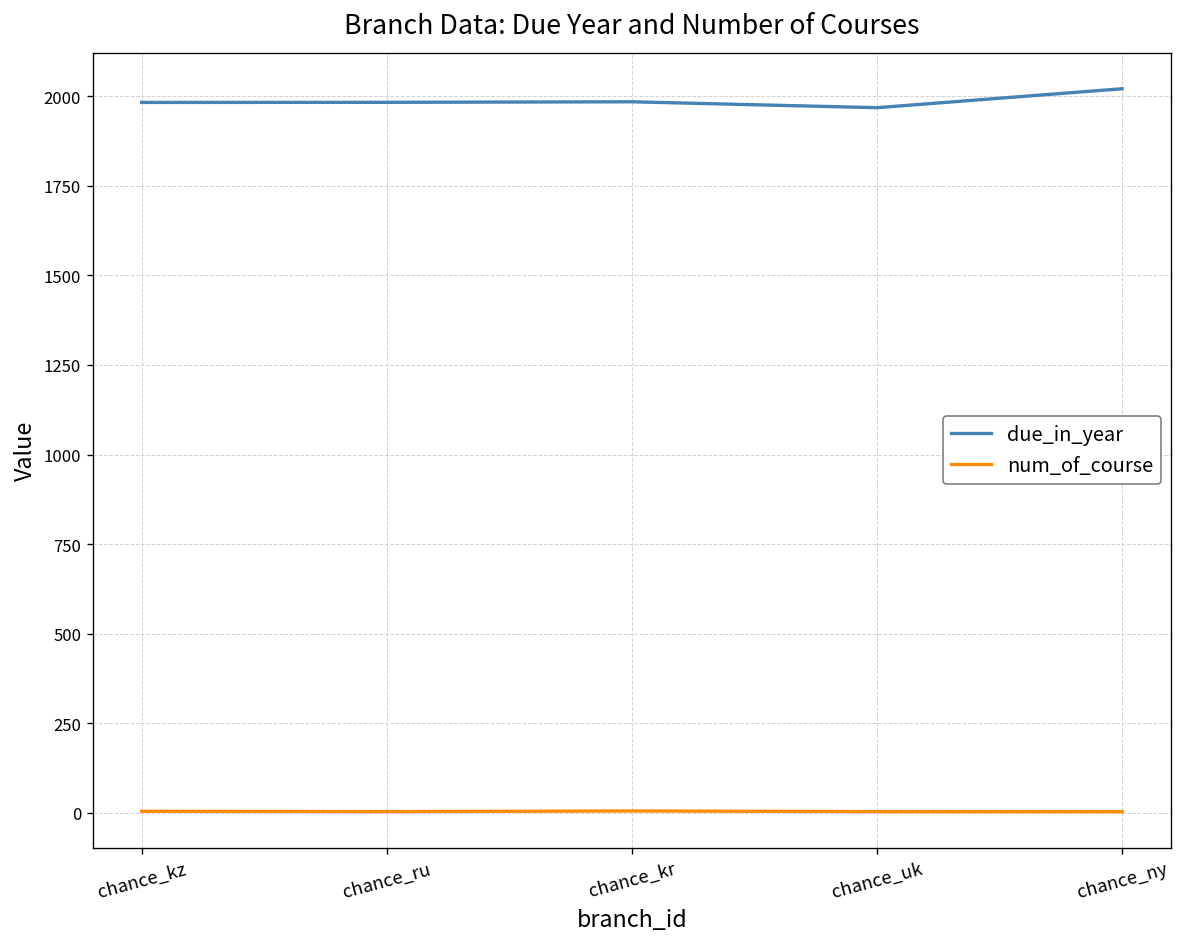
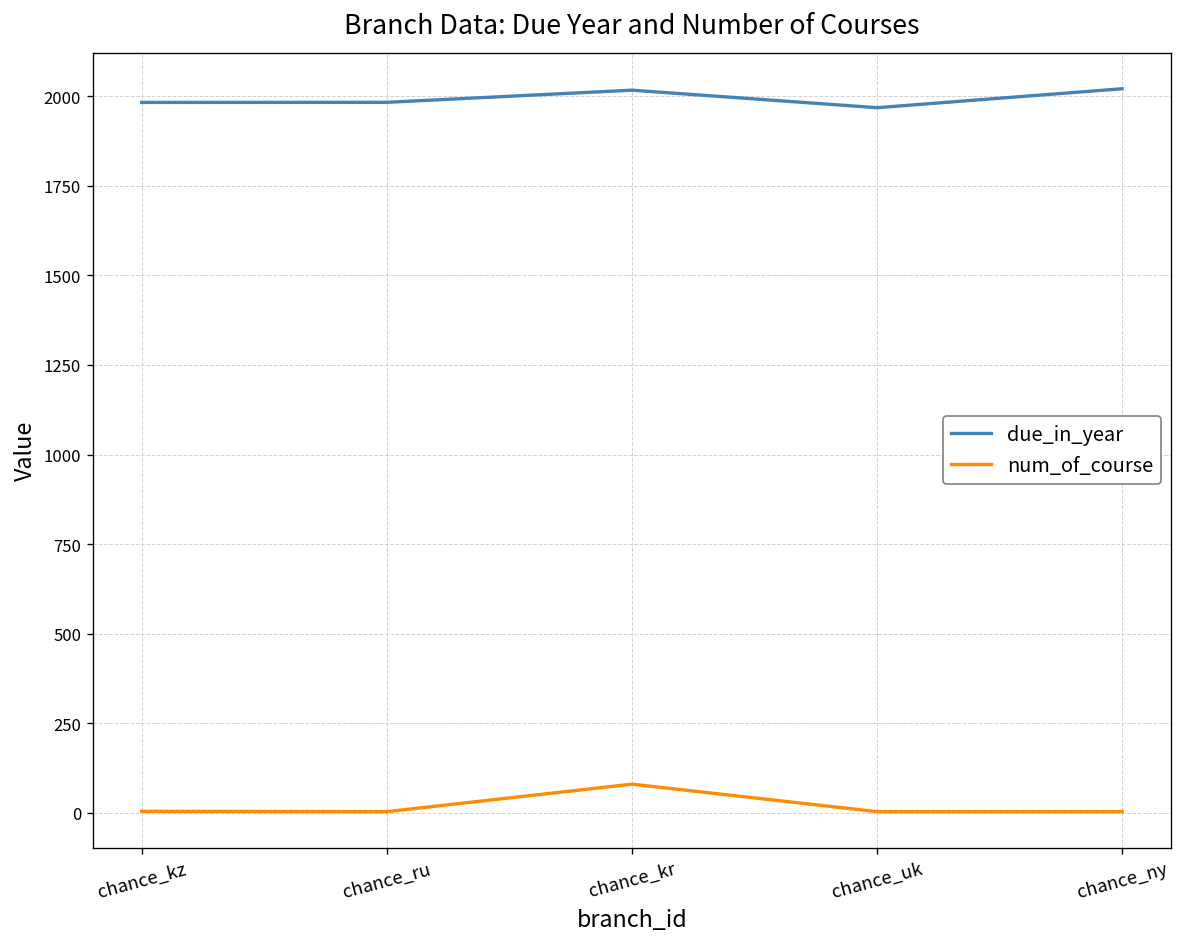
  {
    "due_in_year": {
      "chance_kz": 1980,
      "chance_ru": 1980,
-     "chance_kr": 1980,
+     "chance_kr": 2020,
      "chance_uk": 1970,
      "chance_ny": 2020
    },
    "num_of_course": {
      "chance_kz": 0,
      "chance_ru": 0,
-     "chance_kr": 10,
+     "chance_kr": 80,
      "chance_uk": 0,
      "chance_ny": 0
    }
  }
